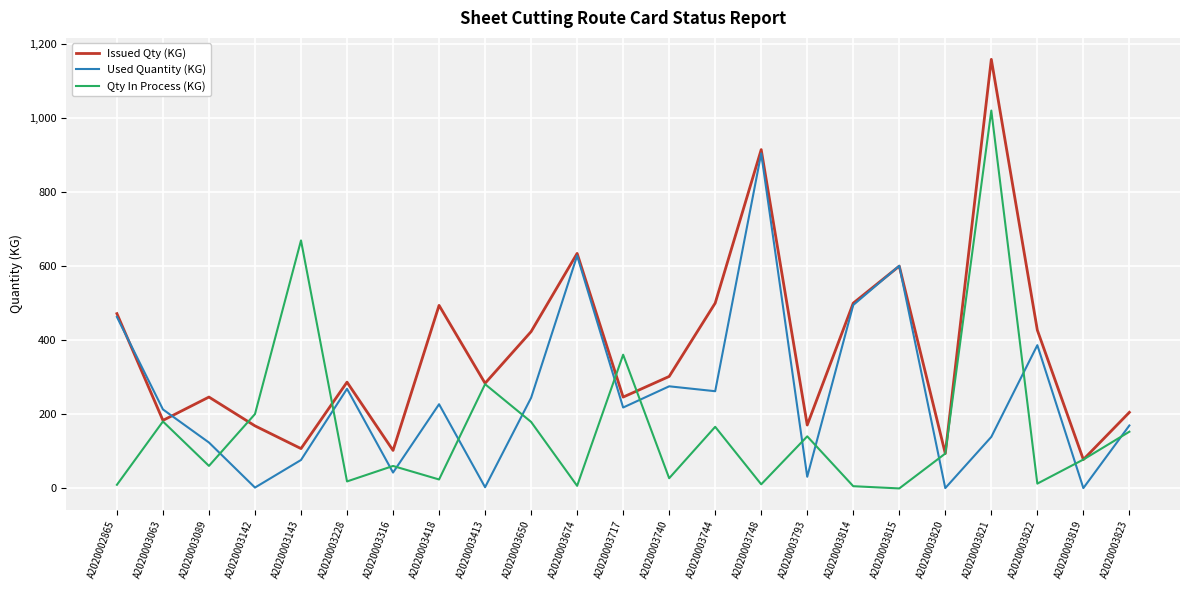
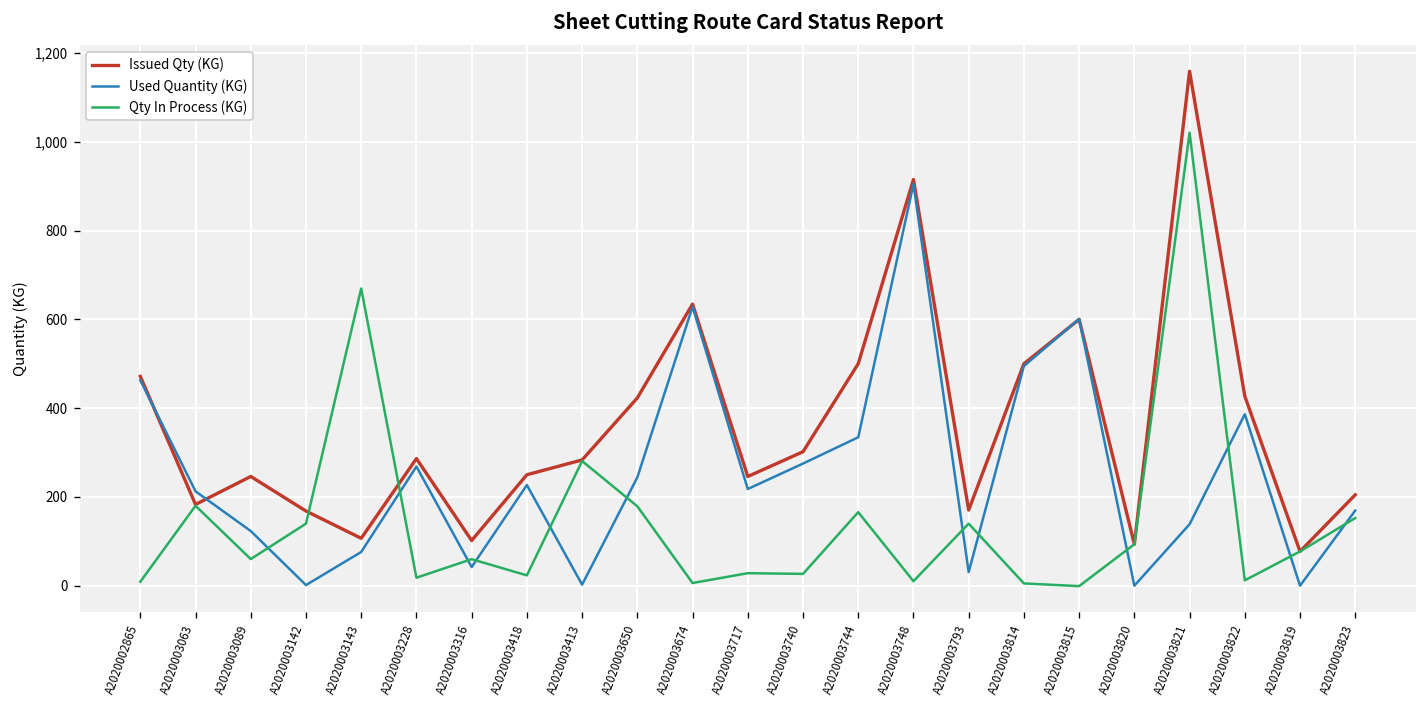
  {
    "Issued Qty (KG)": {
      "A2020002865": "470",
      "A2020003089": "250",
      "A2020003142": "170",
      "A2020003143": "110",
      "A2020003228": "290",
      "A2020003316": "100",
-     "A2020003418": "490",
+     "A2020003418": "250",
      "A2020003650": "420",
      "A2020003717": "250",
      "A2020003740": "300",
      "A2020003744": "500",
      "A2020003748": "920",
      "A2020003793": "170",
      "A2020003821": "1,160",
      "A2020003822": "430",
      "A2020003823": "200"
    },
    "Used Quantity (KG)": {
      "A2020002865": "460",
      "A2020003063": "210",
      "A2020003089": "120",
      "A2020003142": "0",
      "A2020003143": "80",
      "A2020003228": "270",
      "A2020003316": "40",
      "A2020003418": "230",
      "A2020003413": "0",
      "A2020003650": "240",
      "A2020003717": "220",
      "A2020003740": "280",
-     "A2020003744": "260",
+     "A2020003744": "330",
      "A2020003748": "900",
      "A2020003793": "30",
      "A2020003820": "0",
      "A2020003821": "140",
      "A2020003822": "390",
      "A2020003819": "0",
      "A2020003823": "170"
    },
    "Qty In Process (KG)": {
      "A2020002865": "10",
      "A2020003089": "60",
-     "A2020003142": "200",
+     "A2020003142": "140",
      "A2020003143": "670",
      "A2020003228": "20",
      "A2020003316": "60",
      "A2020003418": "20",
      "A2020003650": "180",
      "A2020003674": "10",
-     "A2020003717": "360",
+     "A2020003717": "30",
      "A2020003740": "30",
      "A2020003744": "170",
      "A2020003748": "10",
      "A2020003793": "140",
      "A2020003814": "10",
      "A2020003815": "0",
      "A2020003821": "1,020",
      "A2020003822": "10",
      "A2020003823": "150"
    }
  }
